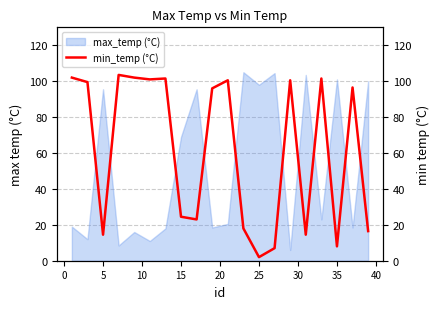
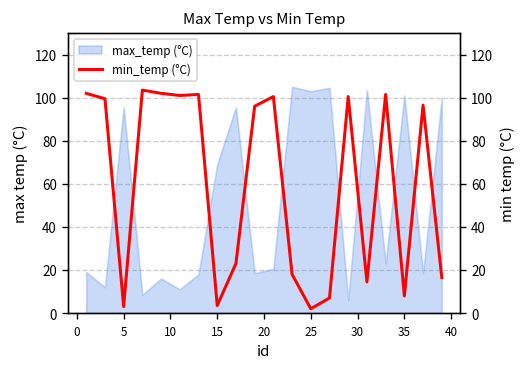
  {
    "max_temp (°C)": {
      "5": 96,
      "15": 69,
-     "25": 98,
+     "25": 103,
      "35": 101
    },
    "min_temp (°C)": {
-     "5": 15,
-     "15": 25,
+     "5": 3,
+     "15": 4,
      "25": 2,
      "35": 8
    }
  }
